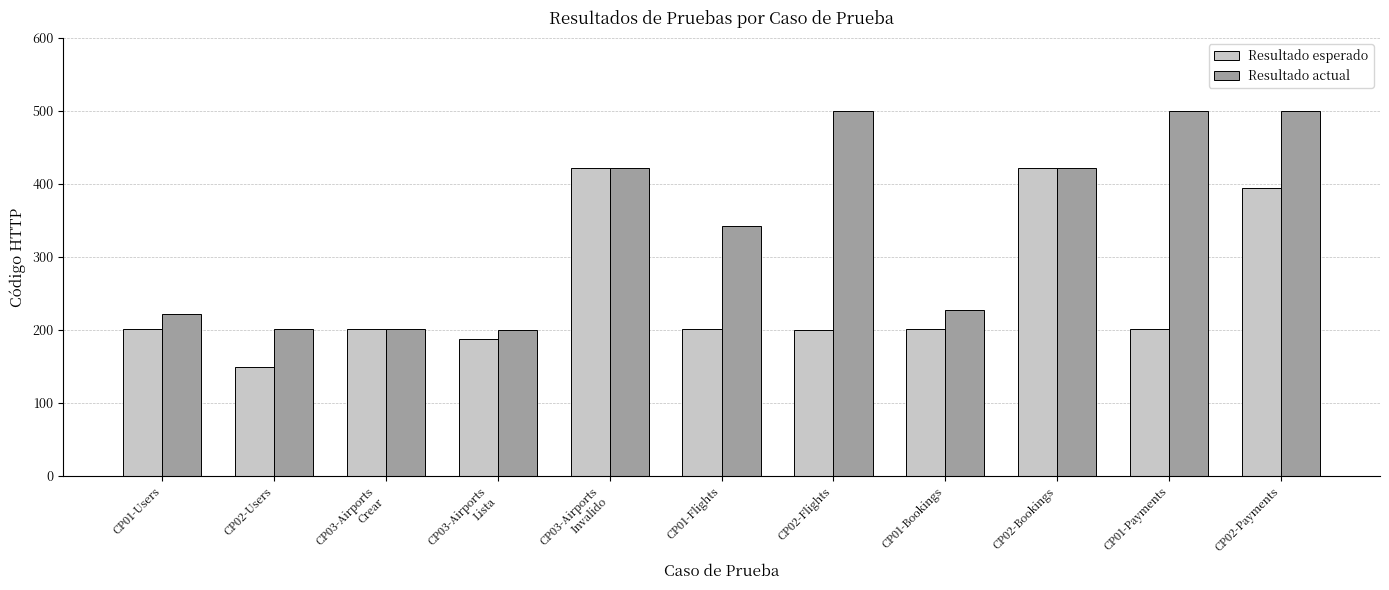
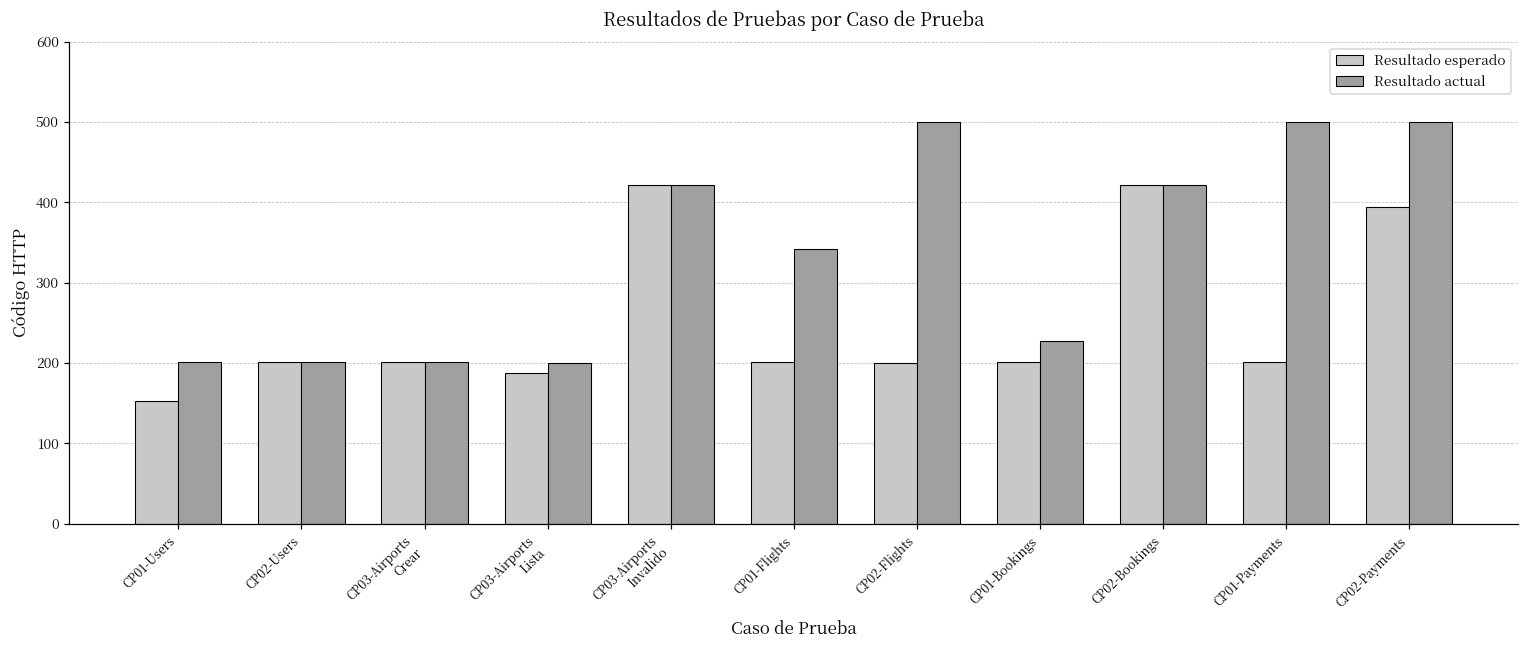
  {
    "Resultado esperado": {
-     "CP01-Users": 200,
-     "CP02-Users": 150,
+     "CP01-Users": 150,
+     "CP02-Users": 200,
      "CP03-Airports Crear": 200,
      "CP03-Airports Lista": 190,
      "CP03-Airports Invalido": 420,
      "CP01-Flights": 200,
      "CP02-Flights": 200,
      "CP01-Bookings": 200,
      "CP02-Bookings": 420,
      "CP01-Payments": 200,
      "CP02-Payments": 390
    },
    "Resultado actual": {
-     "CP01-Users": 220,
+     "CP01-Users": 200,
      "CP02-Users": 200,
      "CP03-Airports Crear": 200,
      "CP03-Airports Lista": 200,
      "CP03-Airports Invalido": 420,
      "CP01-Flights": 340,
      "CP02-Flights": 500,
      "CP01-Bookings": 230,
      "CP02-Bookings": 420,
      "CP01-Payments": 500,
      "CP02-Payments": 500
    }
  }
